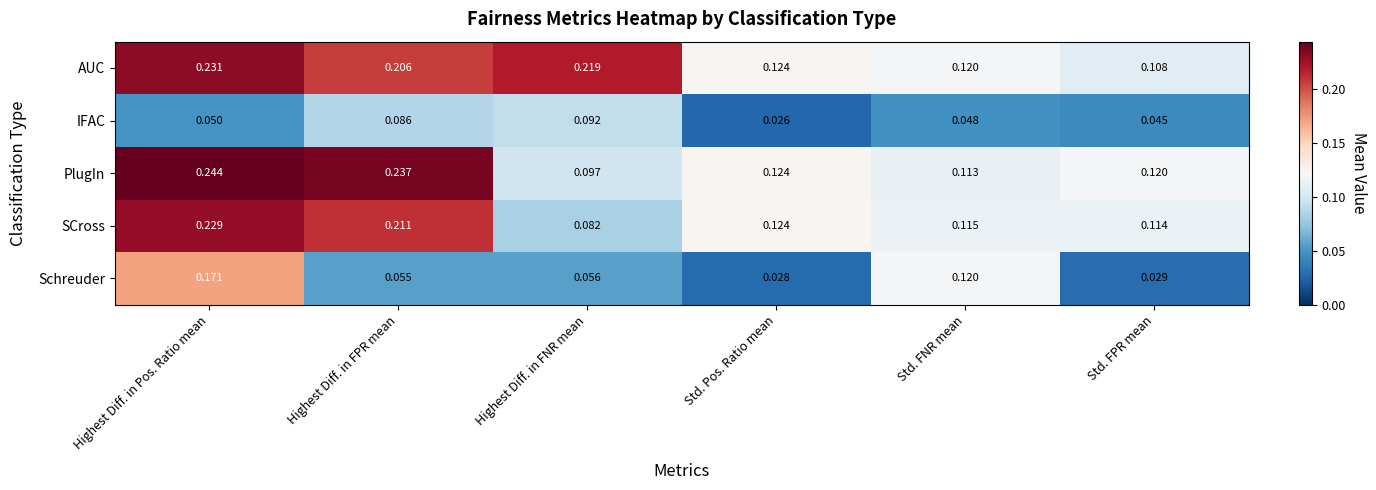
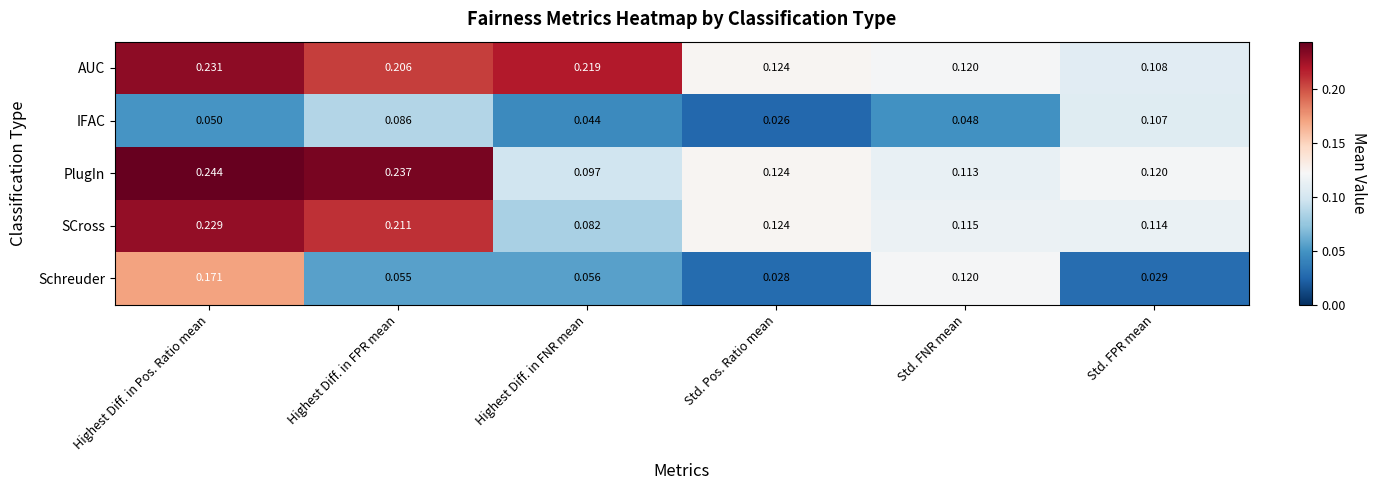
  {
    "AUC": {
      "Highest Diff. in Pos. Ratio mean": 0.231,
      "Highest Diff. in FPR mean": 0.206,
      "Highest Diff. in FNR mean": 0.219,
      "Std. Pos. Ratio mean": 0.124,
      "Std. FNR mean": 0.120,
      "Std. FPR mean": 0.108
    },
    "IFAC": {
      "Highest Diff. in Pos. Ratio mean": 0.050,
      "Highest Diff. in FPR mean": 0.086,
-     "Highest Diff. in FNR mean": 0.092,
+     "Highest Diff. in FNR mean": 0.044,
      "Std. Pos. Ratio mean": 0.026,
      "Std. FNR mean": 0.048,
-     "Std. FPR mean": 0.045
+     "Std. FPR mean": 0.107
    },
    "PlugIn": {
      "Highest Diff. in Pos. Ratio mean": 0.244,
      "Highest Diff. in FPR mean": 0.237,
      "Highest Diff. in FNR mean": 0.097,
      "Std. Pos. Ratio mean": 0.124,
      "Std. FNR mean": 0.113,
      "Std. FPR mean": 0.120
    },
    "SCross": {
      "Highest Diff. in Pos. Ratio mean": 0.229,
      "Highest Diff. in FPR mean": 0.211,
      "Highest Diff. in FNR mean": 0.082,
      "Std. Pos. Ratio mean": 0.124,
      "Std. FNR mean": 0.115,
      "Std. FPR mean": 0.114
    },
    "Schreuder": {
      "Highest Diff. in Pos. Ratio mean": 0.171,
      "Highest Diff. in FPR mean": 0.055,
      "Highest Diff. in FNR mean": 0.056,
      "Std. Pos. Ratio mean": 0.028,
      "Std. FNR mean": 0.120,
      "Std. FPR mean": 0.029
    }
  }
